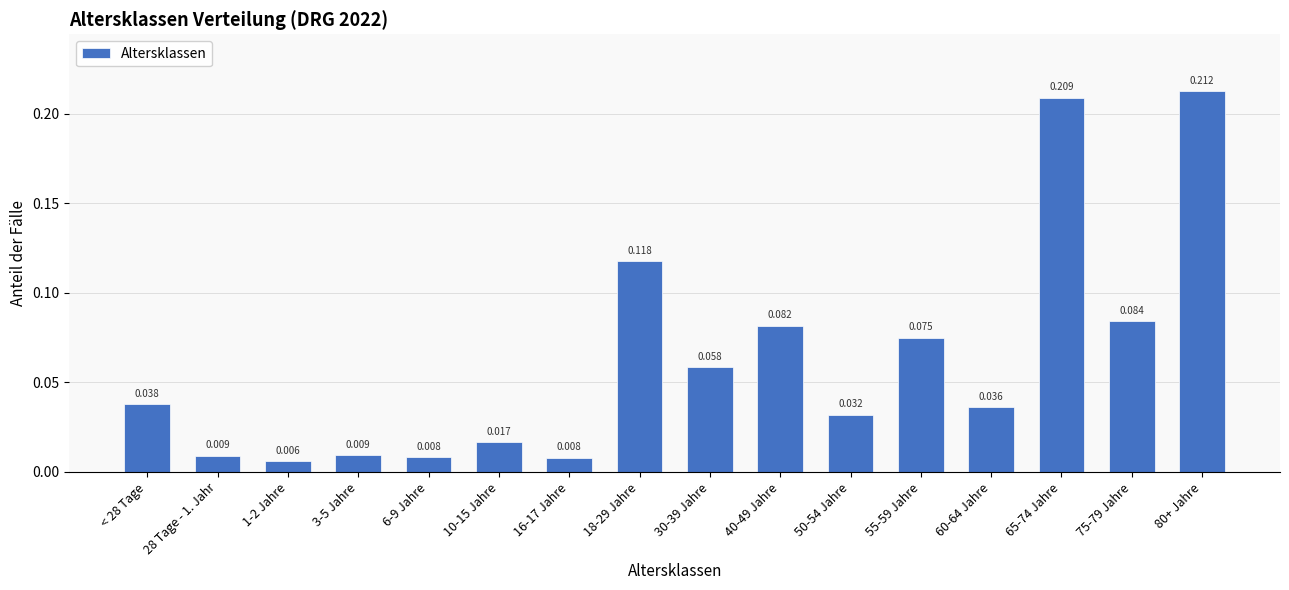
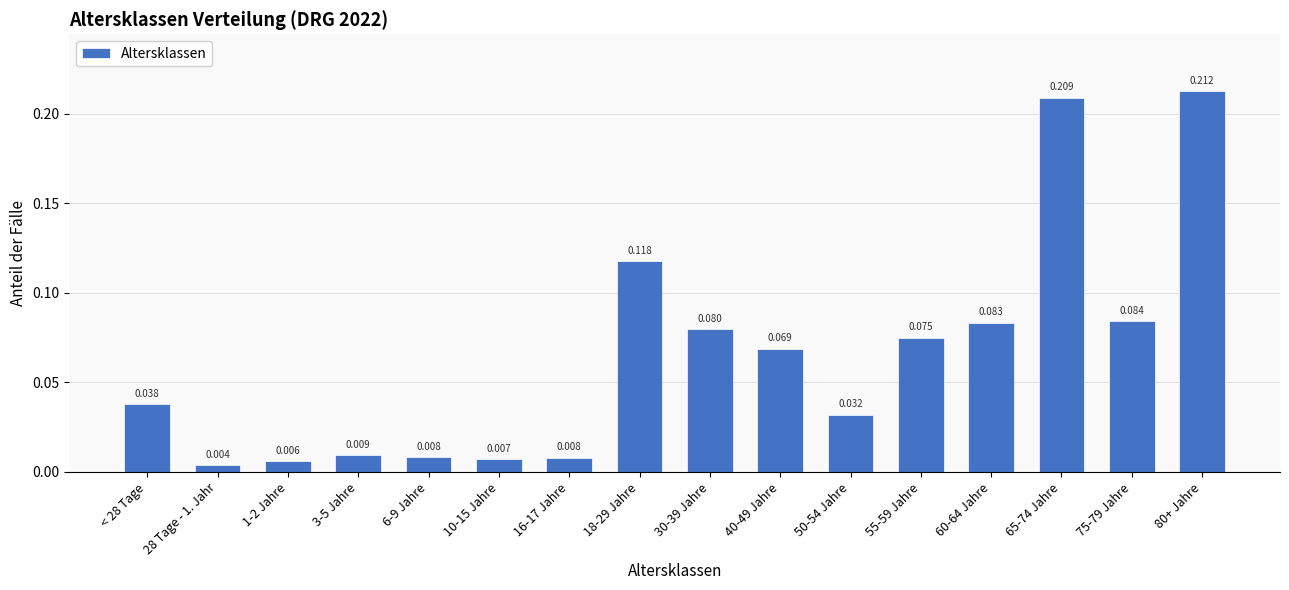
  {
    "< 28 Tage": 0.038,
-   "28 Tage - 1. Jahr": 0.009,
+   "28 Tage - 1. Jahr": 0.004,
    "1-2 Jahre": 0.006,
    "3-5 Jahre": 0.009,
    "6-9 Jahre": 0.008,
-   "10-15 Jahre": 0.017,
+   "10-15 Jahre": 0.007,
    "16-17 Jahre": 0.008,
    "18-29 Jahre": 0.118,
-   "30-39 Jahre": 0.058,
-   "40-49 Jahre": 0.082,
+   "30-39 Jahre": 0.080,
+   "40-49 Jahre": 0.069,
    "50-54 Jahre": 0.032,
    "55-59 Jahre": 0.075,
-   "60-64 Jahre": 0.036,
+   "60-64 Jahre": 0.083,
    "65-74 Jahre": 0.209,
    "75-79 Jahre": 0.084,
    "80+ Jahre": 0.212
  }
